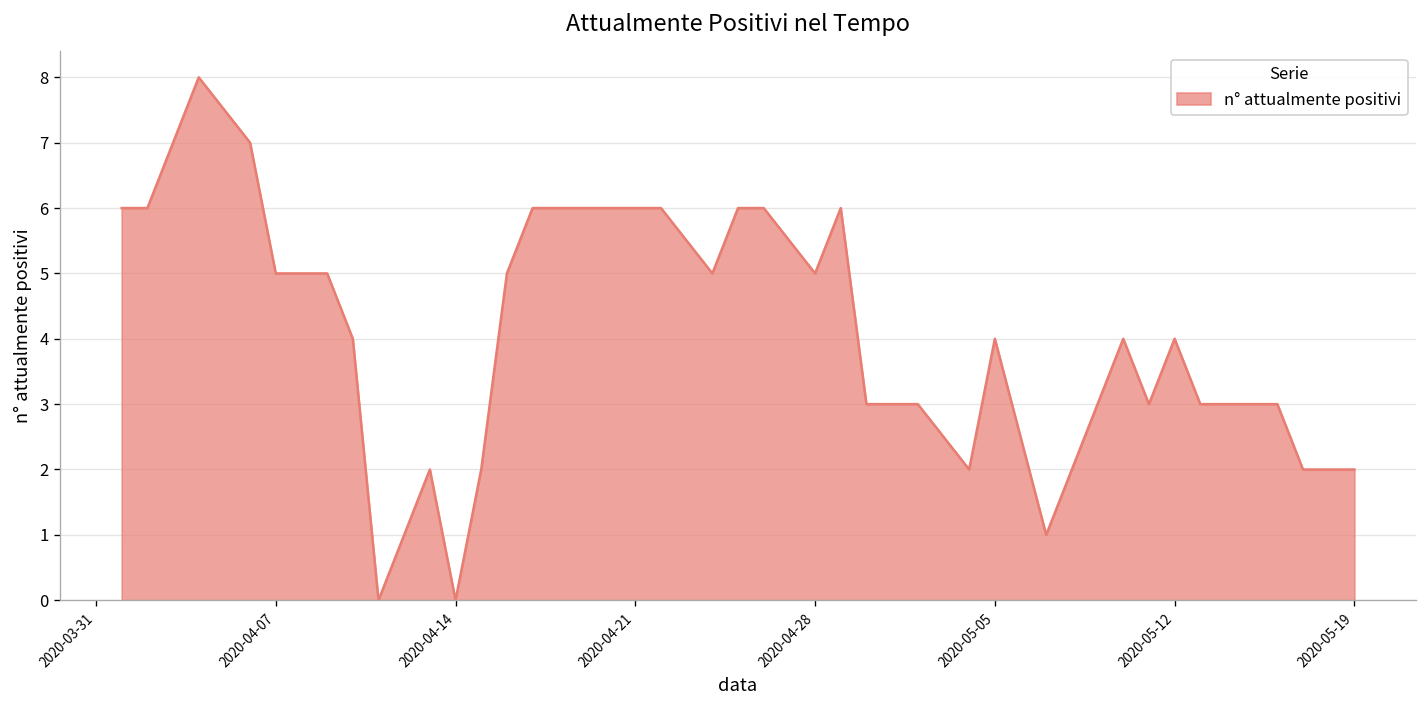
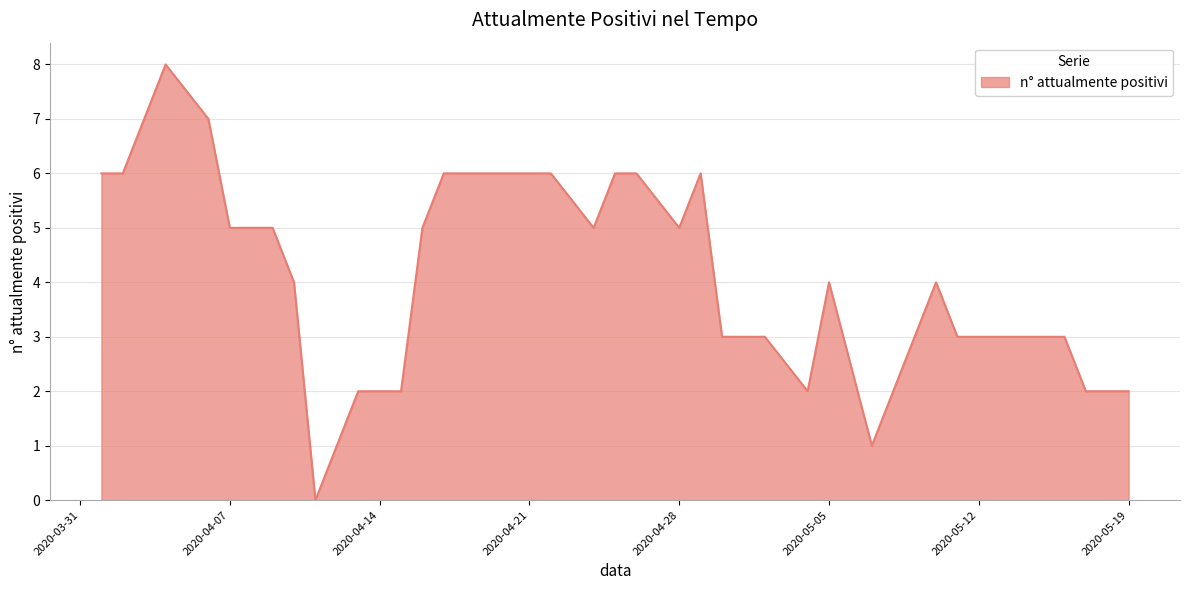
  {
    "2020-04-07": 5,
-   "2020-04-14": 0,
+   "2020-04-14": 2,
    "2020-04-21": 6,
    "2020-04-28": 5,
    "2020-05-05": 4,
-   "2020-05-12": 4,
+   "2020-05-12": 3,
    "2020-05-19": 2
  }
